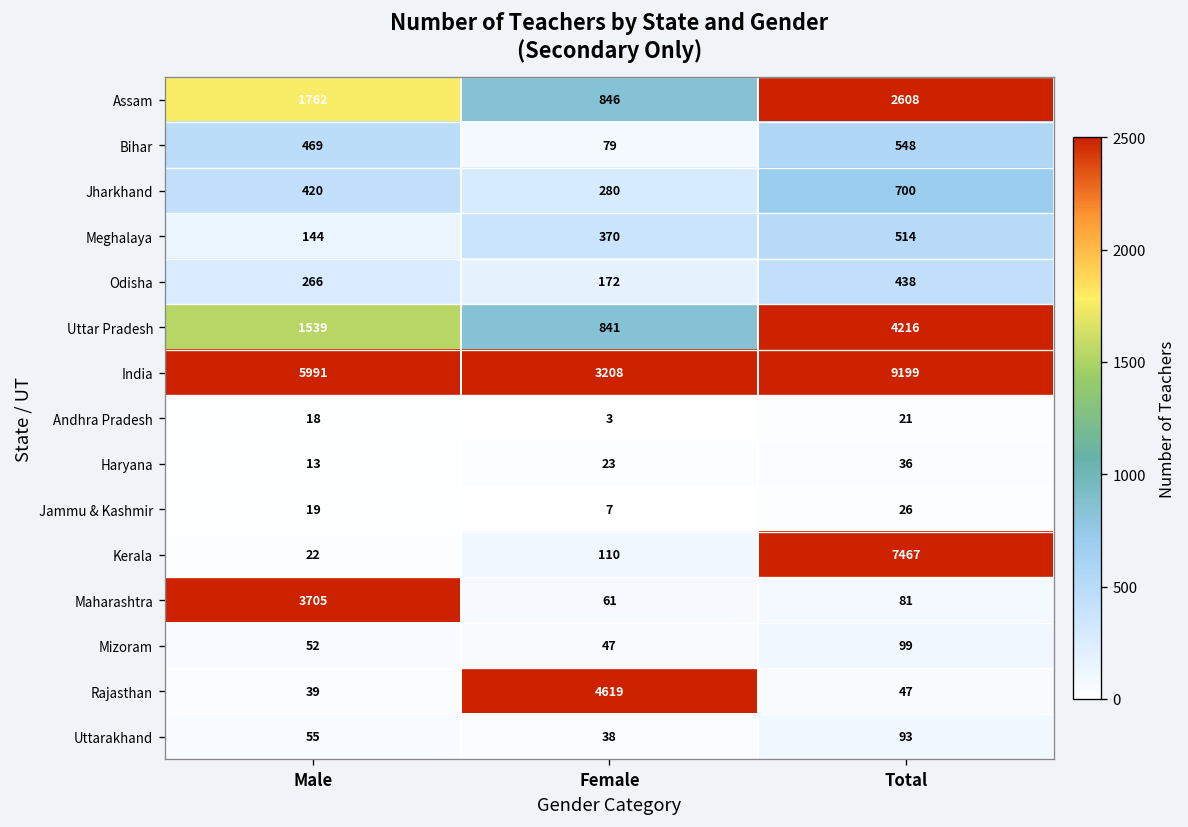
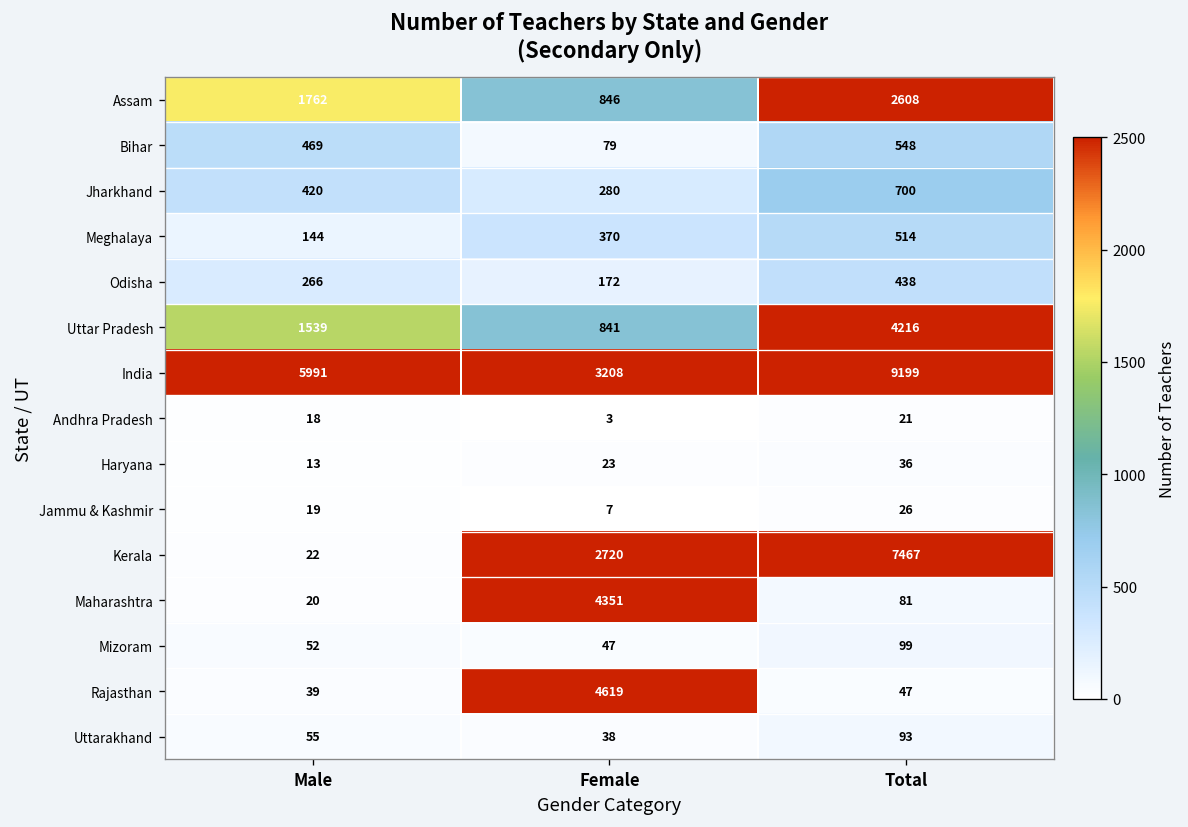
  {
    "Assam": {
      "Male": 1762,
      "Female": 846,
      "Total": 2608
    },
    "Bihar": {
      "Male": 469,
      "Female": 79,
      "Total": 548
    },
    "Jharkhand": {
      "Male": 420,
      "Female": 280,
      "Total": 700
    },
    "Meghalaya": {
      "Male": 144,
      "Female": 370,
      "Total": 514
    },
    "Odisha": {
      "Male": 266,
      "Female": 172,
      "Total": 438
    },
    "Uttar Pradesh": {
      "Male": 1539,
      "Female": 841,
      "Total": 4216
    },
    "India": {
      "Male": 5991,
      "Female": 3208,
      "Total": 9199
    },
    "Andhra Pradesh": {
      "Male": 18,
      "Female": 3,
      "Total": 21
    },
    "Haryana": {
      "Male": 13,
      "Female": 23,
      "Total": 36
    },
    "Jammu & Kashmir": {
      "Male": 19,
      "Female": 7,
      "Total": 26
    },
    "Kerala": {
      "Male": 22,
-     "Female": 110,
+     "Female": 2720,
      "Total": 7467
    },
    "Maharashtra": {
-     "Male": 3705,
-     "Female": 61,
+     "Male": 20,
+     "Female": 4351,
      "Total": 81
    },
    "Mizoram": {
      "Male": 52,
      "Female": 47,
      "Total": 99
    },
    "Rajasthan": {
      "Male": 39,
      "Female": 4619,
      "Total": 47
    },
    "Uttarakhand": {
      "Male": 55,
      "Female": 38,
      "Total": 93
    }
  }
